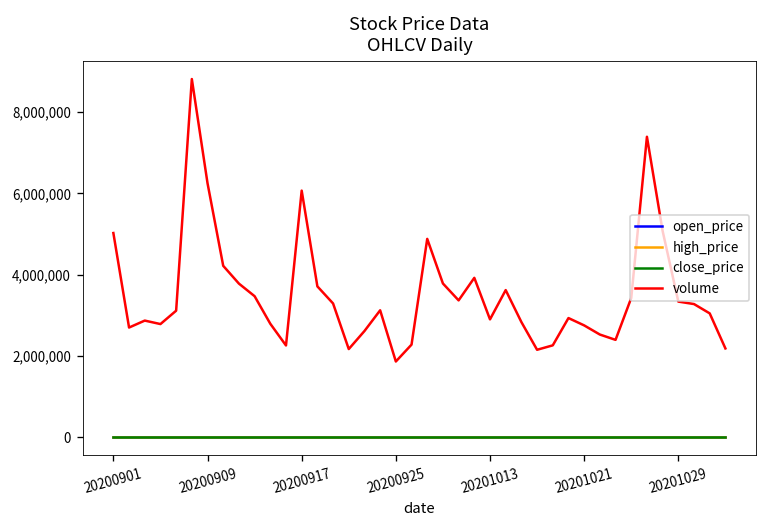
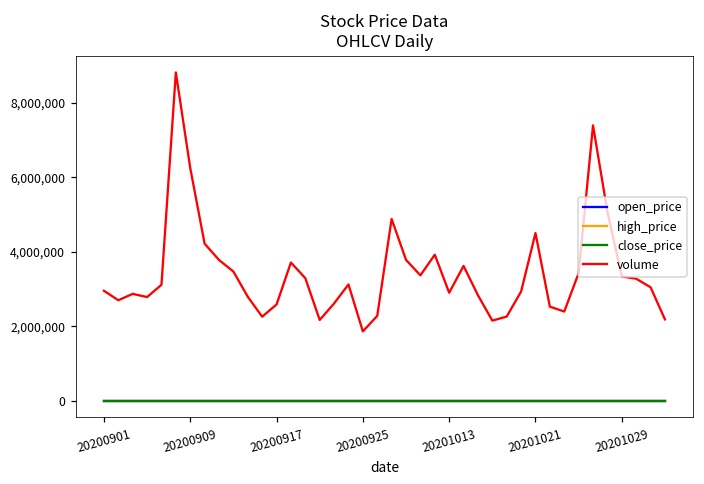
  {
    "close_price": {
      "20200901": "0",
      "20200909": "0",
      "20200917": "0",
      "20200925": "0",
      "20201013": "0",
      "20201021": "0",
      "20201029": "0"
    },
    "volume": {
-     "20200901": "5,000,000",
+     "20200901": "3,000,000",
      "20200909": "6,300,000",
-     "20200917": "6,100,000",
+     "20200917": "2,600,000",
      "20200925": "1,900,000",
      "20201013": "2,900,000",
-     "20201021": "2,800,000",
+     "20201021": "4,500,000",
      "20201029": "3,300,000"
    }
  }
